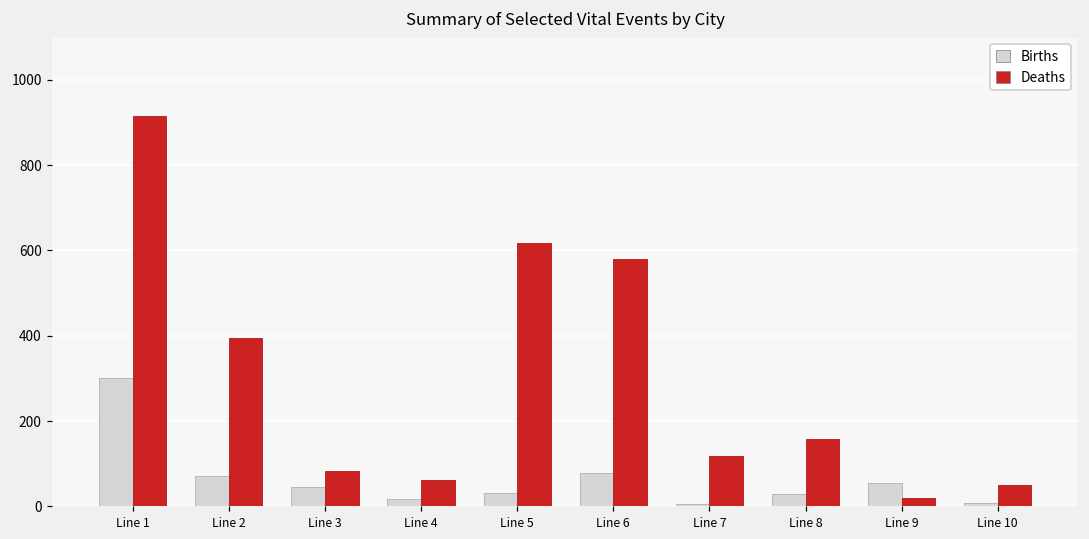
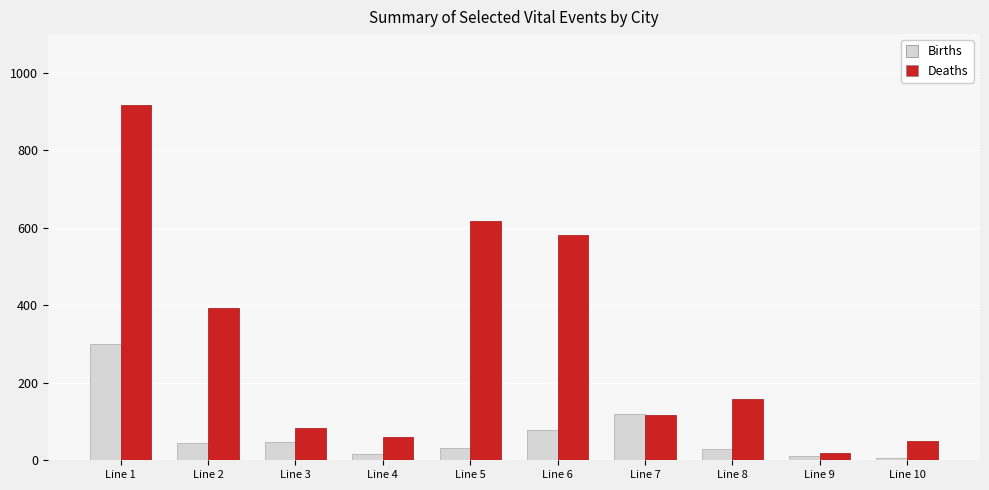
  {
    "Births": {
      "Line 1": 300,
-     "Line 2": 70,
+     "Line 2": 40,
      "Line 3": 50,
      "Line 4": 20,
      "Line 5": 30,
      "Line 6": 80,
-     "Line 7": 10,
+     "Line 7": 120,
      "Line 8": 30,
-     "Line 9": 60,
+     "Line 9": 10,
      "Line 10": 10
    },
    "Deaths": {
      "Line 1": 920,
      "Line 2": 390,
      "Line 3": 80,
      "Line 4": 60,
      "Line 5": 620,
      "Line 6": 580,
      "Line 7": 120,
      "Line 8": 160,
      "Line 9": 20,
      "Line 10": 50
    }
  }
